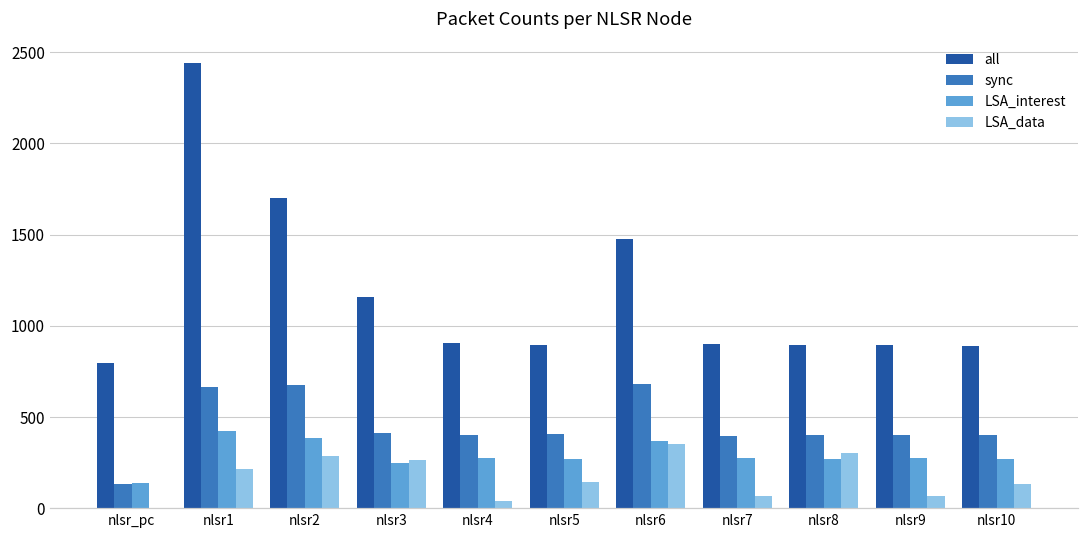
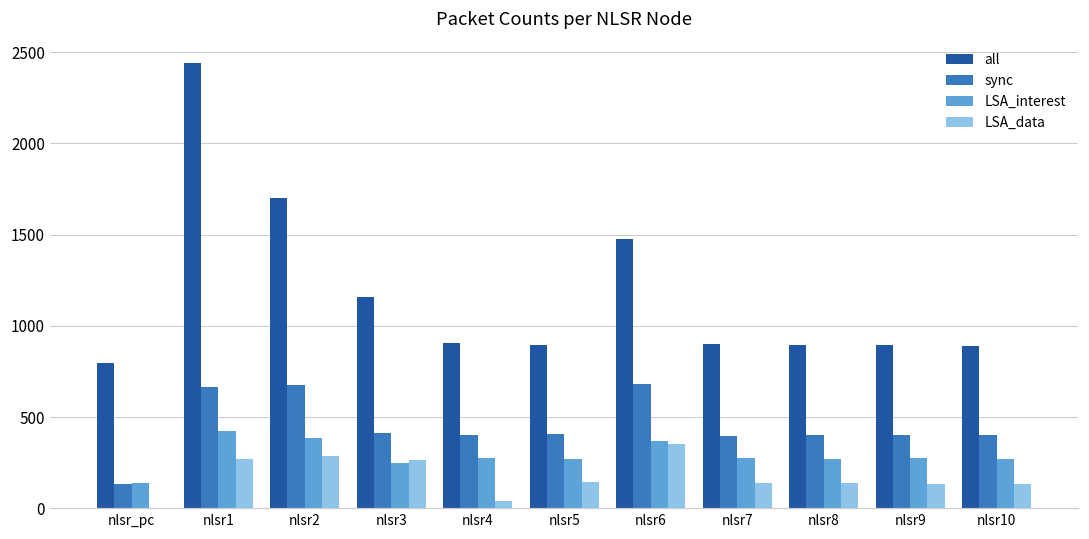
  {
    "LSA_data": {
-     "nlsr1": 220,
+     "nlsr1": 270,
      "nlsr2": 290,
      "nlsr3": 260,
      "nlsr4": 40,
      "nlsr5": 140,
      "nlsr6": 350,
-     "nlsr7": 70,
-     "nlsr8": 300,
-     "nlsr9": 70,
+     "nlsr7": 140,
+     "nlsr8": 140,
+     "nlsr9": 140,
      "nlsr10": 140
    }
  }
